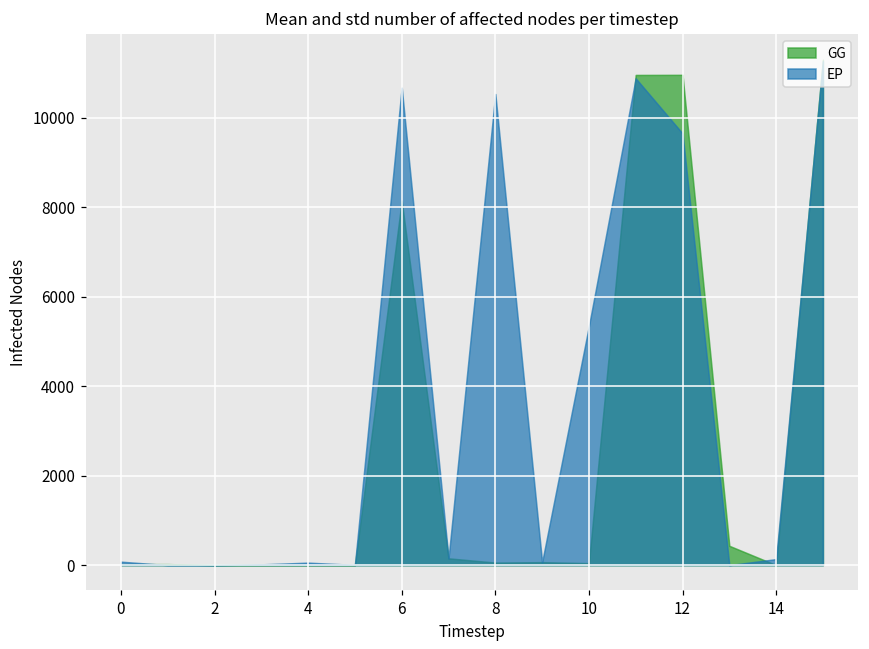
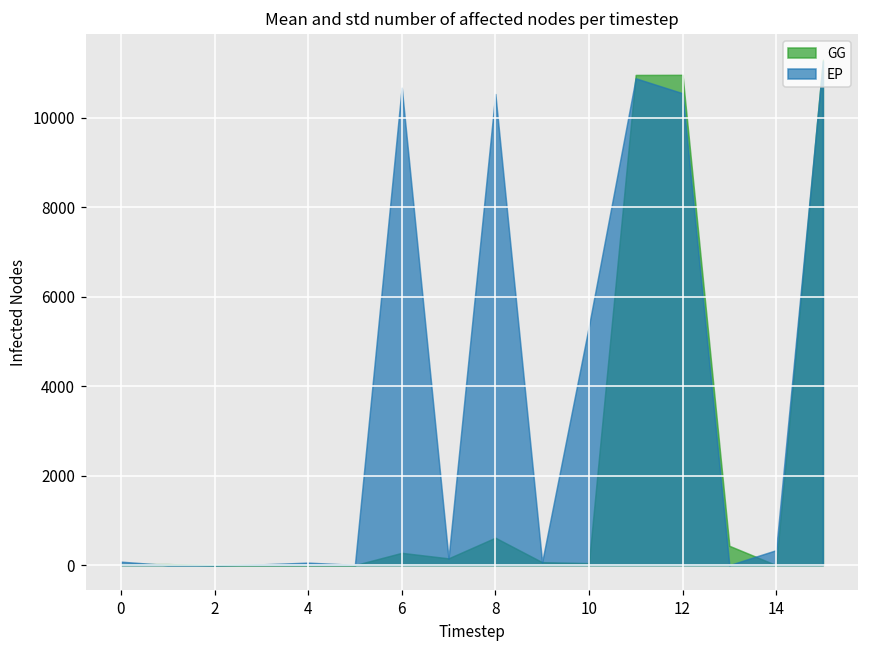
  {
    "GG": {
-     "6": 8100,
-     "8": 100,
+     "6": 300,
+     "8": 600,
      "12": 11000,
      "14": 0
    },
    "EP": {
      "6": 10700,
      "8": 10500,
      "10": 5300,
-     "12": 9700,
-     "14": 100
+     "12": 10500,
+     "14": 300
    }
  }
